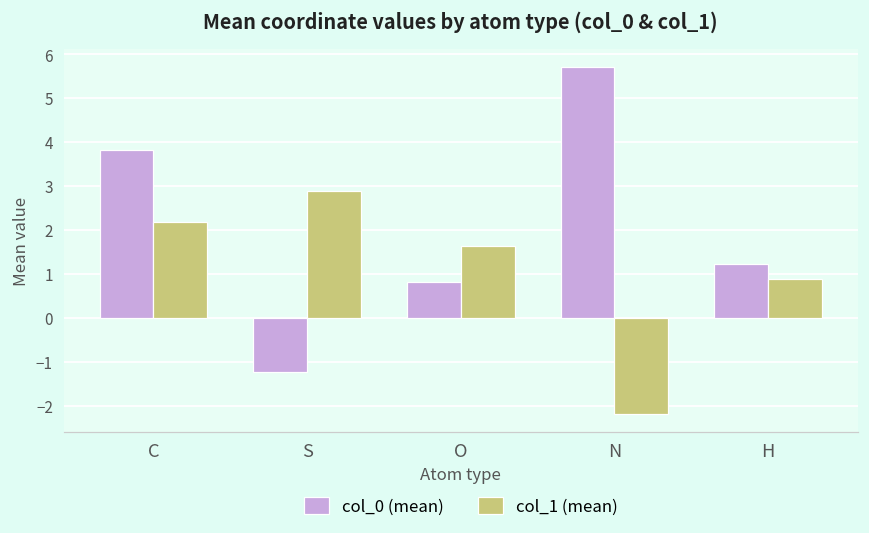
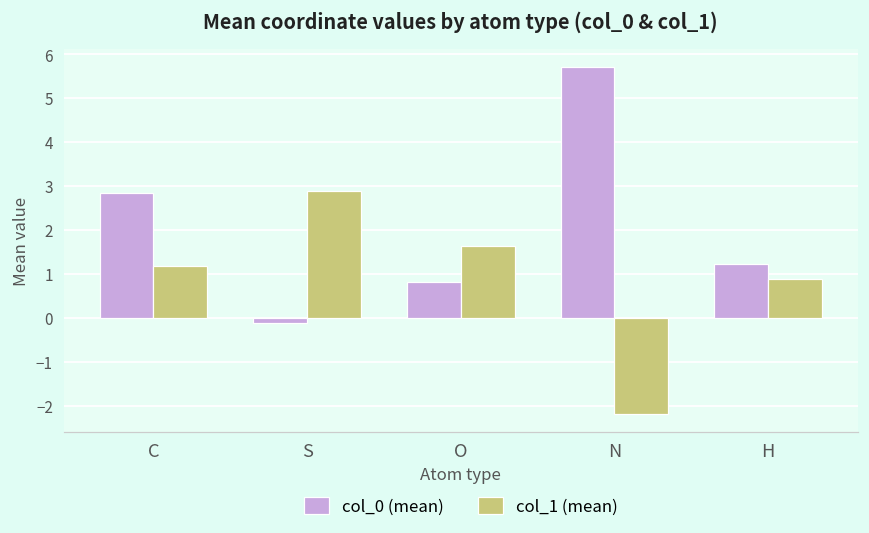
  {
    "col_0 (mean)": {
-     "C": 3.8,
-     "S": -1.2,
+     "C": 2.8,
+     "S": -0.1,
      "O": 0.8,
      "N": 5.7,
      "H": 1.2
    },
    "col_1 (mean)": {
-     "C": 2.2,
+     "C": 1.2,
      "S": 2.9,
      "O": 1.7,
      "N": -2.2,
      "H": 0.9
    }
  }
